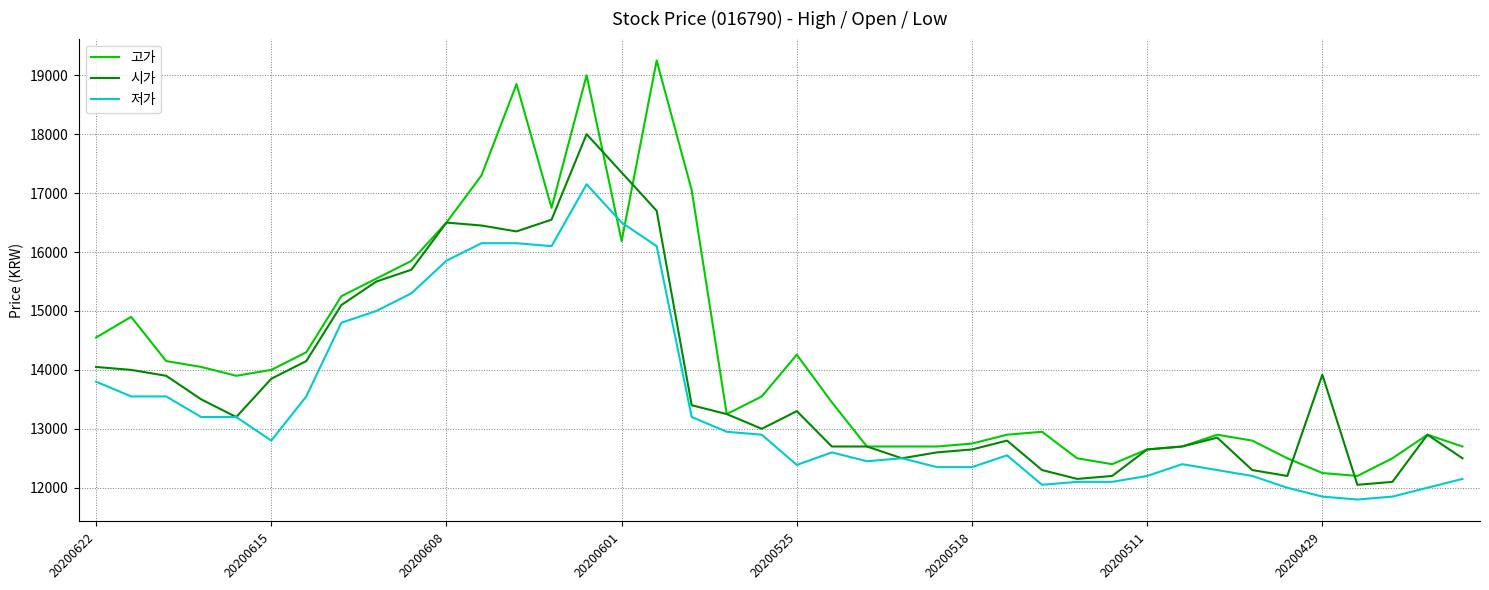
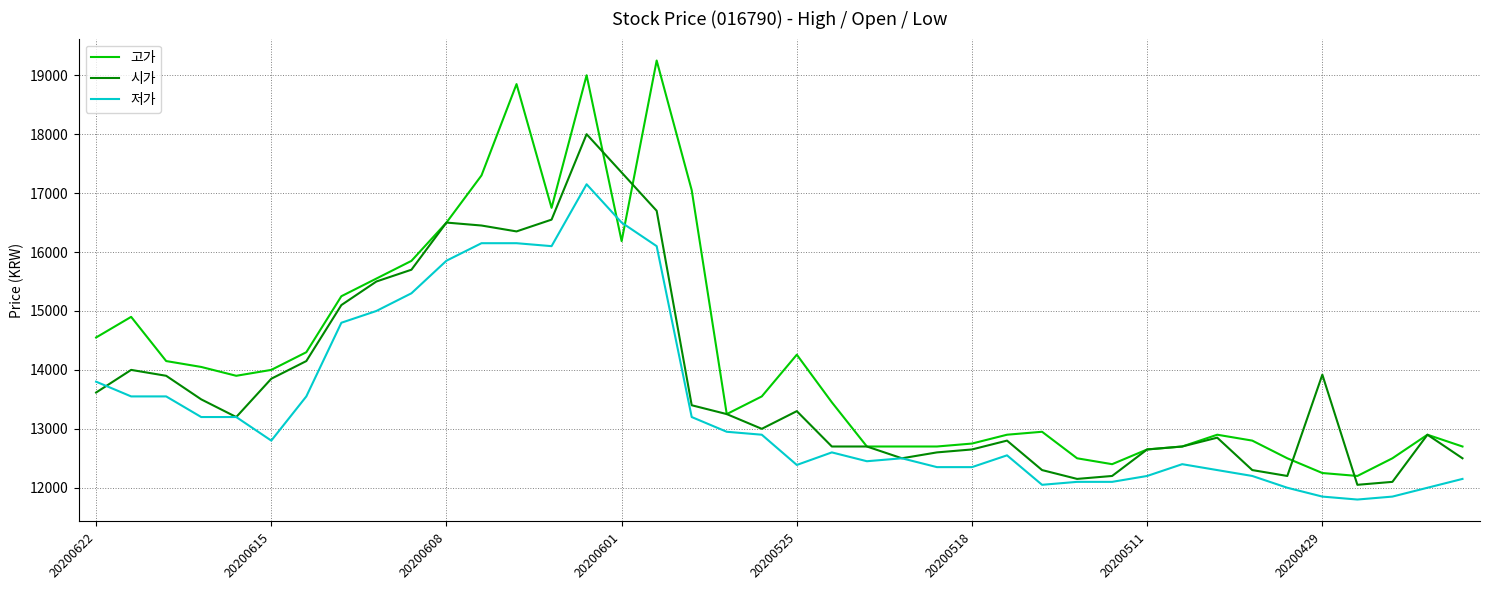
  {
    "고가": {
      "20200622": 14600,
      "20200615": 14000,
      "20200601": 16200,
      "20200525": 14300,
      "20200518": 12800,
      "20200429": 12300
    },
    "시가": {
-     "20200622": 14100,
+     "20200622": 13600,
      "20200615": 13900,
      "20200601": 17400,
      "20200525": 13300,
      "20200518": 12700,
      "20200429": 13900
    },
    "저가": {
      "20200622": 13800,
      "20200615": 12800,
      "20200608": 15900,
      "20200601": 16500,
      "20200525": 12400,
      "20200518": 12400,
      "20200511": 12200,
      "20200429": 11900
    }
  }
